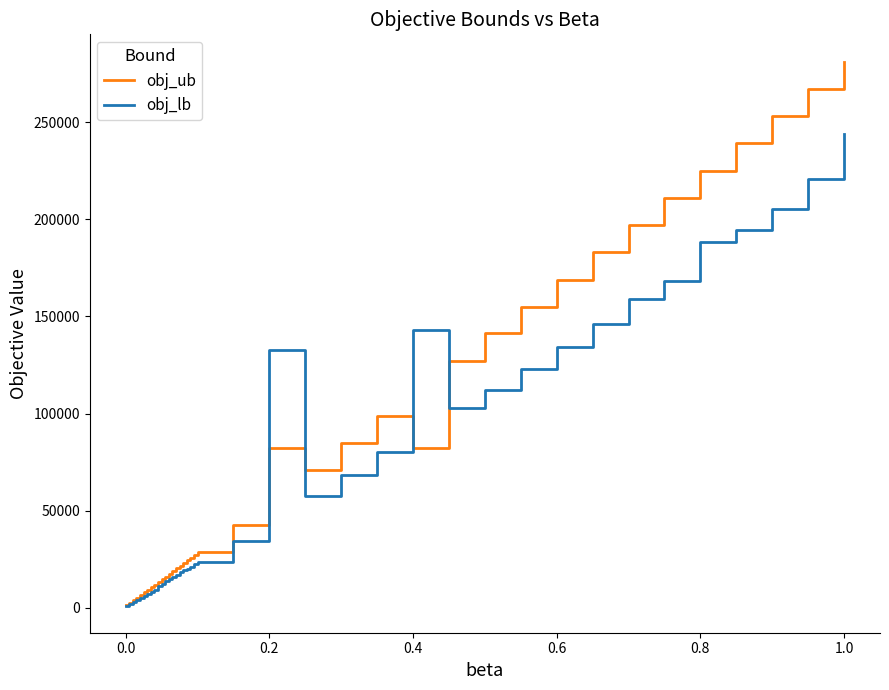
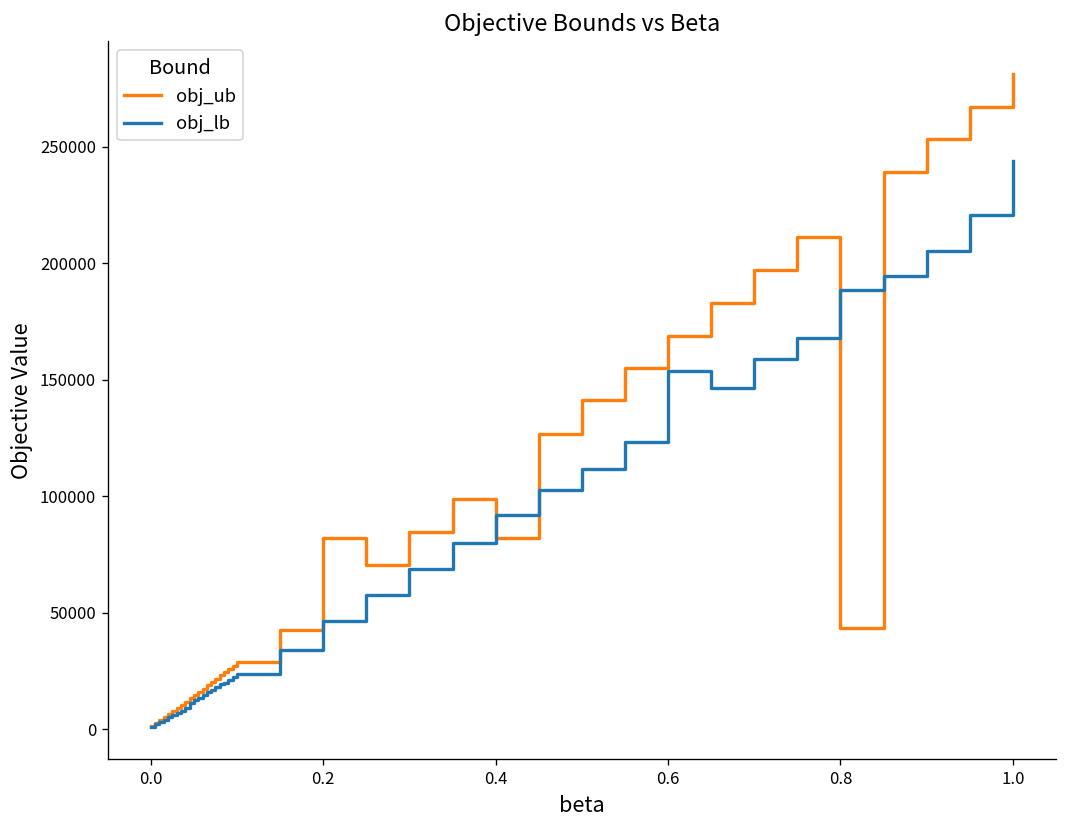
  {
    "obj_ub": {
      "0.2": 82000,
      "0.4": 82000,
      "0.6": 169000,
-     "0.8": 225000,
+     "0.8": 43000,
      "1.0": 281000
    },
    "obj_lb": {
-     "0.2": 133000,
-     "0.4": 143000,
-     "0.6": 134000,
+     "0.2": 47000,
+     "0.4": 92000,
+     "0.6": 154000,
      "0.8": 188000,
      "1.0": 244000
    }
  }
